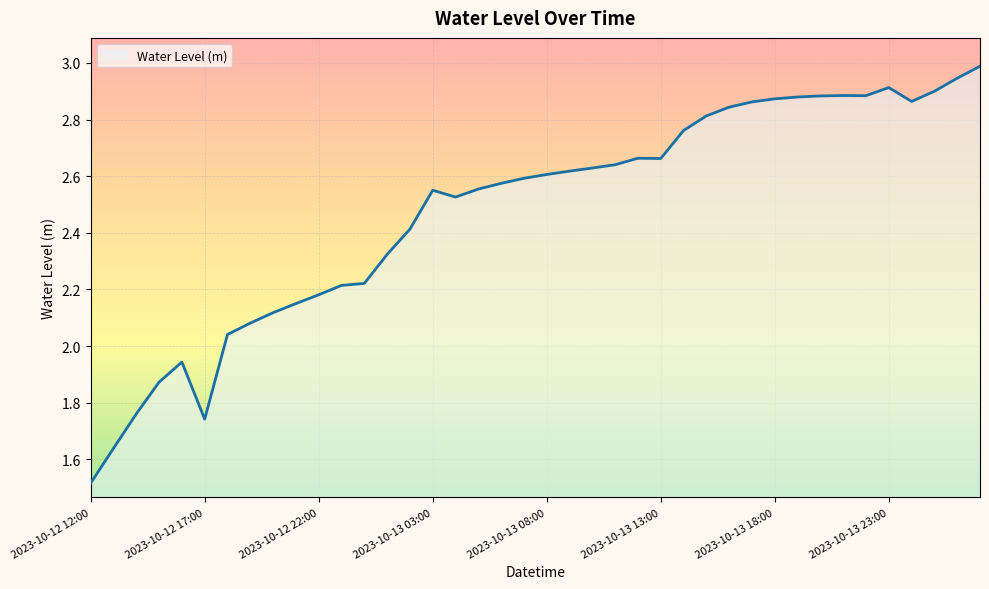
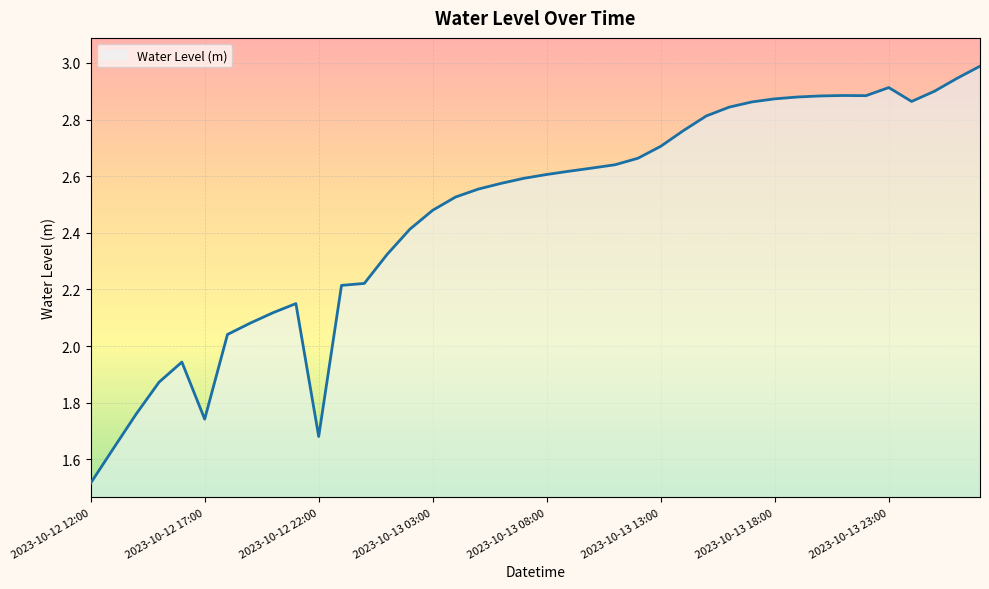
  {
    "2023-10-12 12:00": 1.52,
    "2023-10-12 17:00": 1.74,
-   "2023-10-12 22:00": 2.18,
-   "2023-10-13 03:00": 2.55,
+   "2023-10-12 22:00": 1.68,
+   "2023-10-13 03:00": 2.48,
    "2023-10-13 08:00": 2.61,
-   "2023-10-13 13:00": 2.66,
+   "2023-10-13 13:00": 2.71,
    "2023-10-13 18:00": 2.87,
    "2023-10-13 23:00": 2.91
  }
